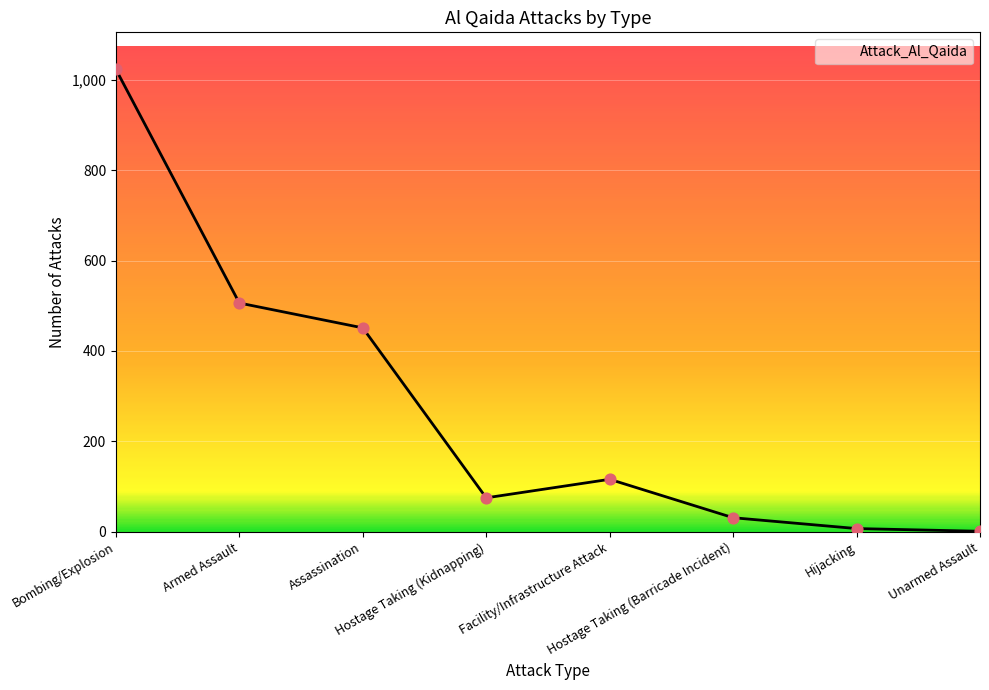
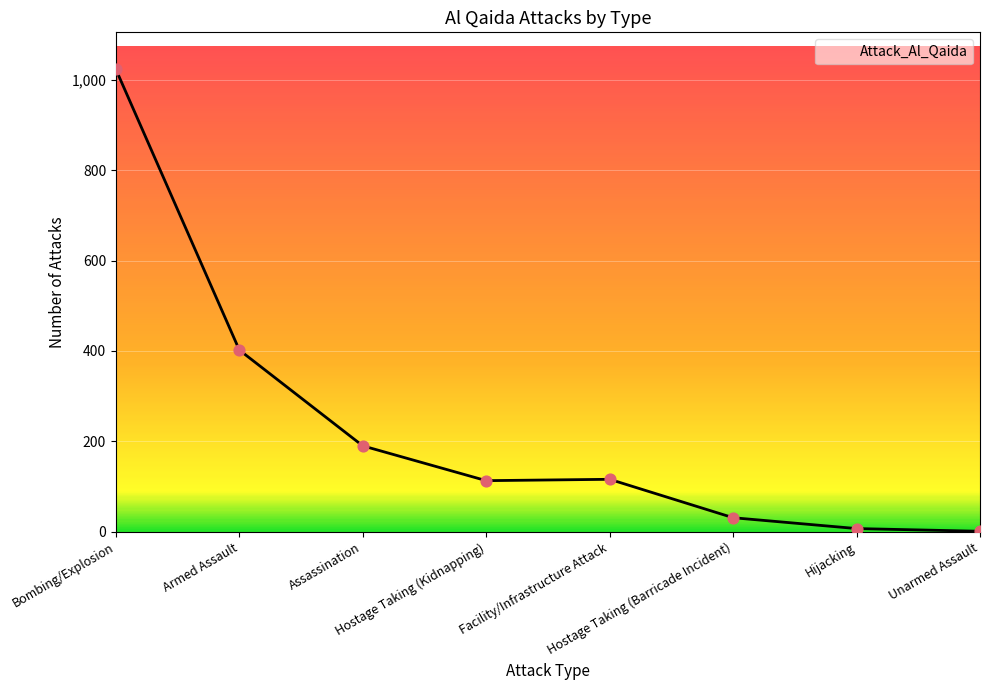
  {
    "Bombing/Explosion": "1,020",
-   "Armed Assault": "510",
-   "Assassination": "450",
-   "Hostage Taking (Kidnapping)": "80",
+   "Armed Assault": "400",
+   "Assassination": "190",
+   "Hostage Taking (Kidnapping)": "110",
    "Facility/Infrastructure Attack": "120",
    "Hostage Taking (Barricade Incident)": "30",
    "Hijacking": "10",
    "Unarmed Assault": "0"
  }
